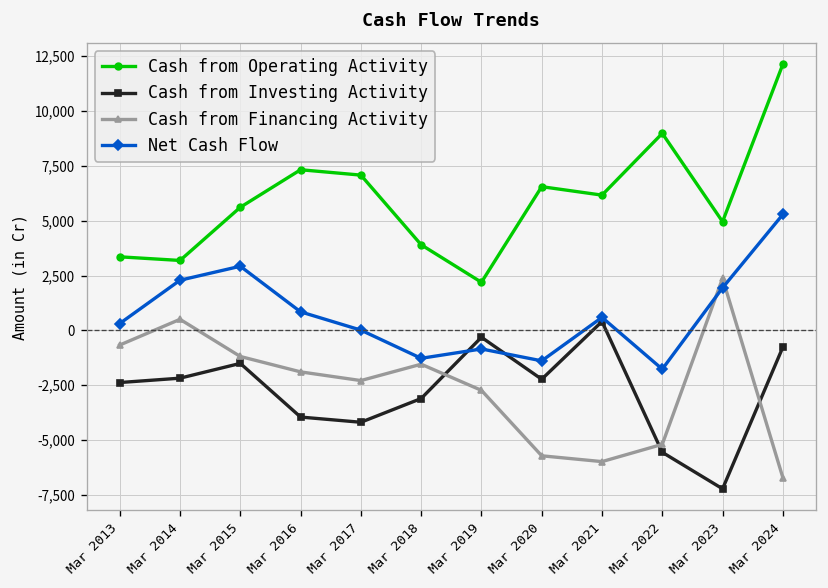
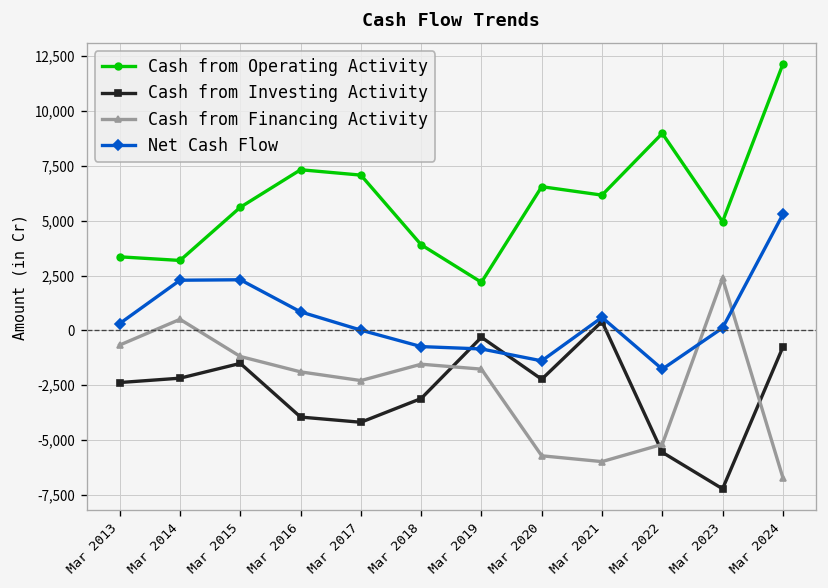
  {
    "Cash from Operating Activity": {
      "Mar 2013": "3,400",
      "Mar 2014": "3,200",
      "Mar 2015": "5,600",
      "Mar 2016": "7,300",
      "Mar 2017": "7,100",
      "Mar 2018": "3,900",
      "Mar 2019": "2,200",
      "Mar 2020": "6,600",
      "Mar 2021": "6,200",
      "Mar 2022": "9,000",
      "Mar 2023": "5,000",
      "Mar 2024": "12,100"
    },
    "Cash from Investing Activity": {
      "Mar 2013": "-2,400",
      "Mar 2014": "-2,200",
      "Mar 2015": "-1,500",
      "Mar 2016": "-3,900",
      "Mar 2017": "-4,200",
      "Mar 2018": "-3,100",
      "Mar 2019": "-300",
      "Mar 2020": "-2,200",
      "Mar 2021": "400",
      "Mar 2022": "-5,600",
      "Mar 2023": "-7,200",
      "Mar 2024": "-800"
    },
    "Cash from Financing Activity": {
      "Mar 2013": "-700",
      "Mar 2014": "500",
      "Mar 2015": "-1,200",
      "Mar 2016": "-1,900",
      "Mar 2017": "-2,300",
      "Mar 2018": "-1,500",
-     "Mar 2019": "-2,700",
+     "Mar 2019": "-1,800",
      "Mar 2020": "-5,700",
      "Mar 2021": "-6,000",
      "Mar 2022": "-5,200",
      "Mar 2023": "2,400",
      "Mar 2024": "-6,700"
    },
    "Net Cash Flow": {
      "Mar 2013": "300",
      "Mar 2014": "2,300",
-     "Mar 2015": "2,900",
+     "Mar 2015": "2,300",
      "Mar 2016": "800",
      "Mar 2017": "0",
-     "Mar 2018": "-1,300",
+     "Mar 2018": "-700",
      "Mar 2019": "-800",
      "Mar 2020": "-1,400",
      "Mar 2021": "600",
      "Mar 2022": "-1,800",
-     "Mar 2023": "1,900",
+     "Mar 2023": "100",
      "Mar 2024": "5,300"
    }
  }
